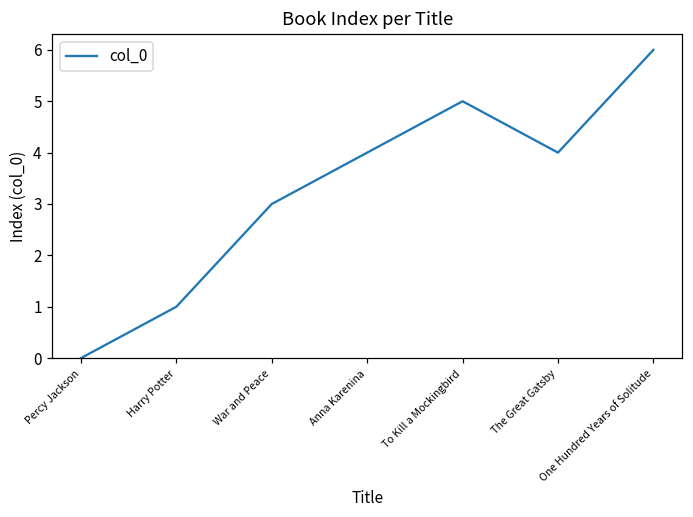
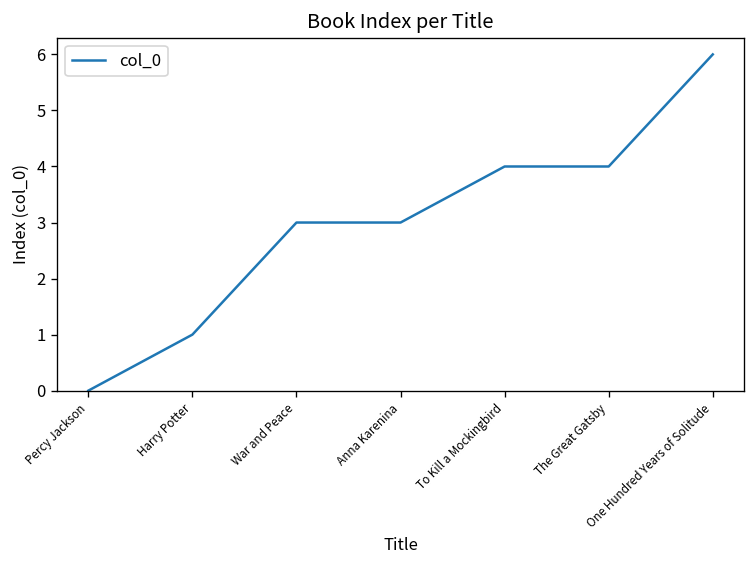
  {
    "Percy Jackson": 0,
    "Harry Potter": 1,
    "War and Peace": 3,
-   "Anna Karenina": 4,
-   "To Kill a Mockingbird": 5,
+   "Anna Karenina": 3,
+   "To Kill a Mockingbird": 4,
    "The Great Gatsby": 4,
    "One Hundred Years of Solitude": 6
  }
